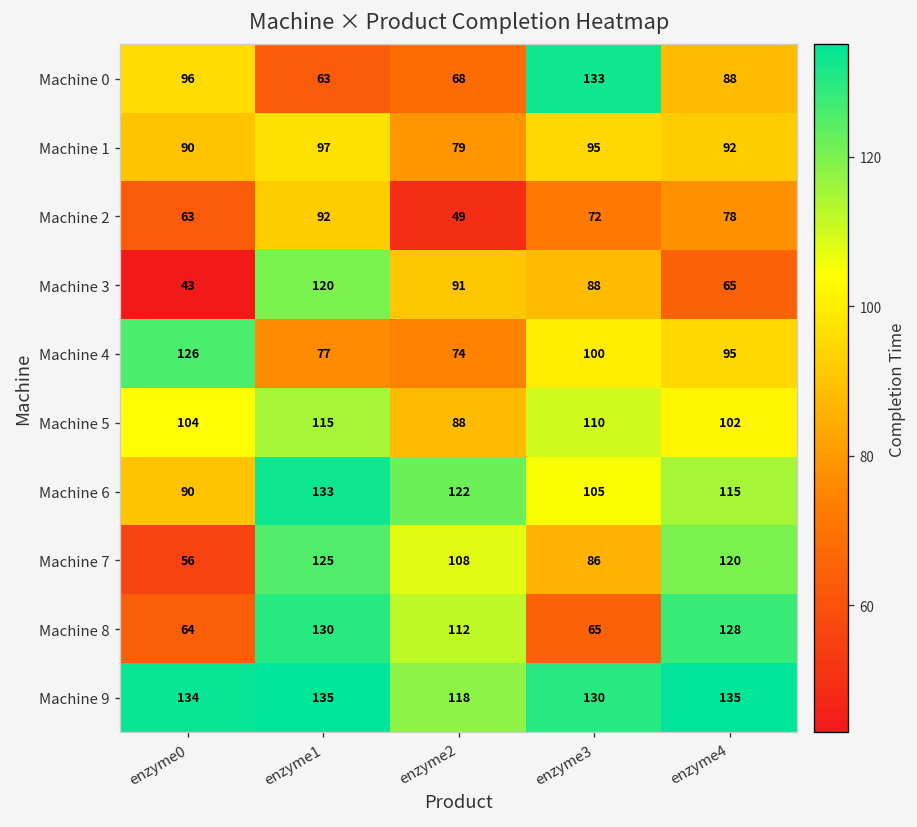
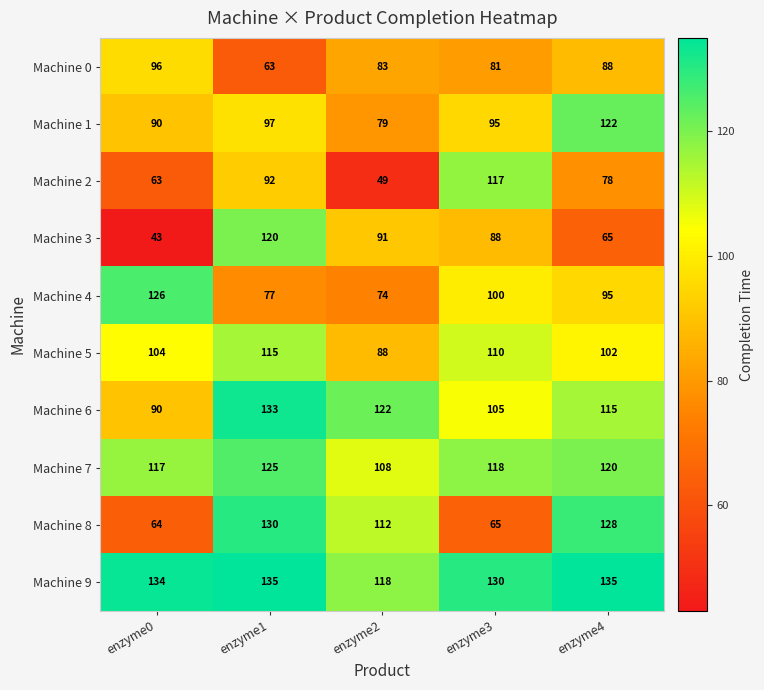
  {
    "Machine 0": {
      "enzyme0": 96,
      "enzyme1": 63,
-     "enzyme2": 68,
-     "enzyme3": 133,
+     "enzyme2": 83,
+     "enzyme3": 81,
      "enzyme4": 88
    },
    "Machine 1": {
      "enzyme0": 90,
      "enzyme1": 97,
      "enzyme2": 79,
      "enzyme3": 95,
-     "enzyme4": 92
+     "enzyme4": 122
    },
    "Machine 2": {
      "enzyme0": 63,
      "enzyme1": 92,
      "enzyme2": 49,
-     "enzyme3": 72,
+     "enzyme3": 117,
      "enzyme4": 78
    },
    "Machine 3": {
      "enzyme0": 43,
      "enzyme1": 120,
      "enzyme2": 91,
      "enzyme3": 88,
      "enzyme4": 65
    },
    "Machine 4": {
      "enzyme0": 126,
      "enzyme1": 77,
      "enzyme2": 74,
      "enzyme3": 100,
      "enzyme4": 95
    },
    "Machine 5": {
      "enzyme0": 104,
      "enzyme1": 115,
      "enzyme2": 88,
      "enzyme3": 110,
      "enzyme4": 102
    },
    "Machine 6": {
      "enzyme0": 90,
      "enzyme1": 133,
      "enzyme2": 122,
      "enzyme3": 105,
      "enzyme4": 115
    },
    "Machine 7": {
-     "enzyme0": 56,
+     "enzyme0": 117,
      "enzyme1": 125,
      "enzyme2": 108,
-     "enzyme3": 86,
+     "enzyme3": 118,
      "enzyme4": 120
    },
    "Machine 8": {
      "enzyme0": 64,
      "enzyme1": 130,
      "enzyme2": 112,
      "enzyme3": 65,
      "enzyme4": 128
    },
    "Machine 9": {
      "enzyme0": 134,
      "enzyme1": 135,
      "enzyme2": 118,
      "enzyme3": 130,
      "enzyme4": 135
    }
  }
